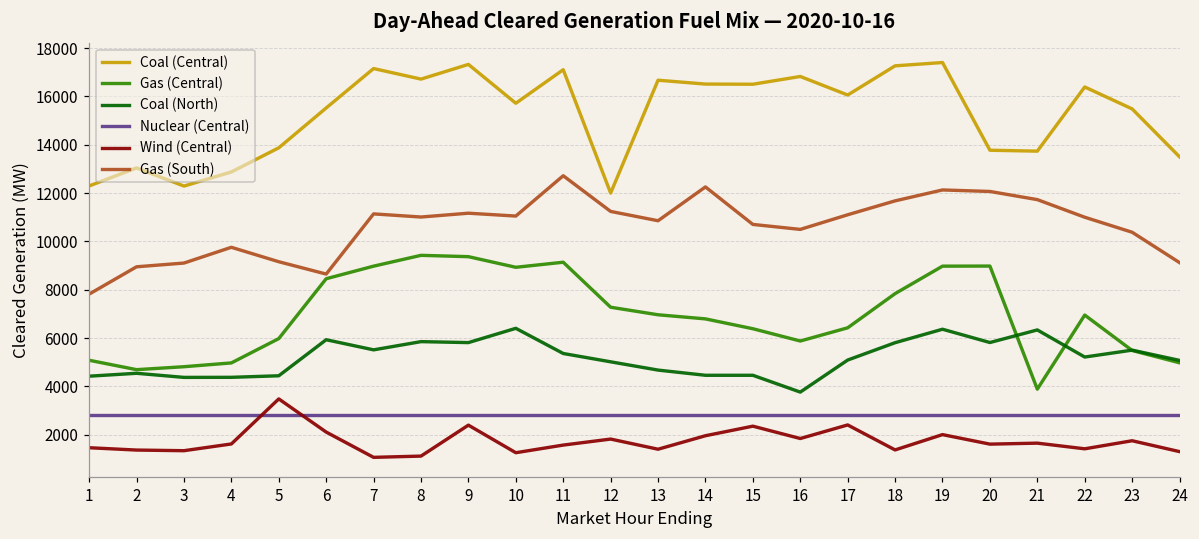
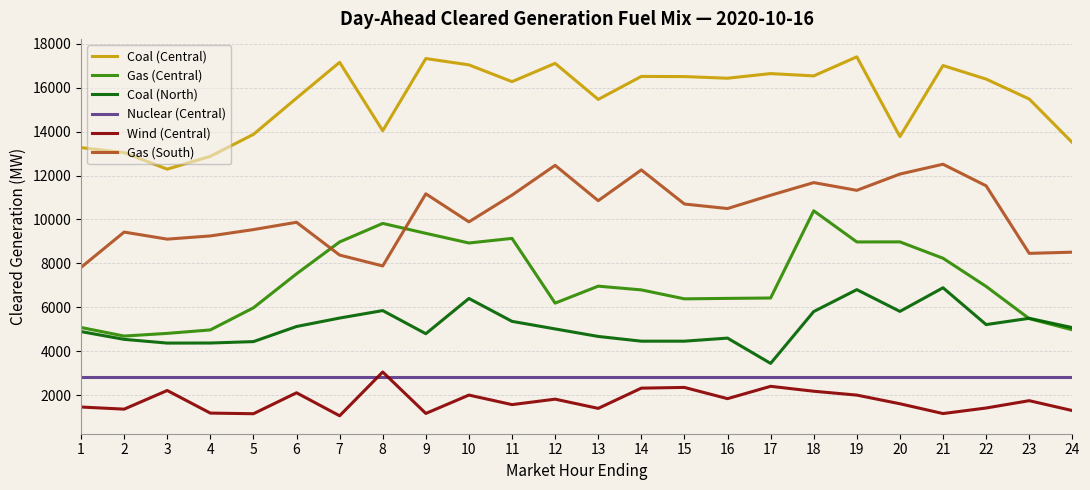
  {
    "Coal (Central)": {
-     "1": 12300,
+     "1": 13300,
      "3": 12300,
      "5": 13900,
      "6": 15500,
      "7": 17200,
-     "8": 16700,
+     "8": 14000,
      "9": 17300,
-     "10": 15700,
-     "11": 17100,
-     "12": 12000,
-     "13": 16700,
+     "10": 17000,
+     "11": 16300,
+     "12": 17100,
+     "13": 15500,
      "14": 16500,
      "15": 16500,
-     "16": 16800,
-     "17": 16100,
-     "18": 17300,
+     "16": 16400,
+     "17": 16600,
+     "18": 16500,
      "19": 17400,
      "20": 13800,
-     "21": 13700,
+     "21": 17000,
      "22": 16400,
      "23": 15500,
      "24": 13500
    },
    "Gas (Central)": {
      "1": 5100,
      "2": 4700,
      "3": 4800,
      "4": 5000,
      "5": 6000,
-     "6": 8500,
+     "6": 7500,
      "7": 9000,
-     "8": 9400,
+     "8": 9800,
      "9": 9400,
      "10": 8900,
      "11": 9100,
-     "12": 7300,
+     "12": 6200,
      "13": 7000,
      "14": 6800,
      "15": 6400,
-     "16": 5900,
+     "16": 6400,
      "17": 6400,
-     "18": 7800,
+     "18": 10400,
      "19": 9000,
      "20": 9000,
-     "21": 3900,
+     "21": 8200,
      "22": 7000
    },
    "Coal (North)": {
-     "1": 4400,
+     "1": 4900,
      "2": 4500,
      "3": 4400,
      "4": 4400,
      "5": 4400,
-     "6": 5900,
+     "6": 5100,
      "7": 5500,
      "8": 5900,
-     "9": 5800,
+     "9": 4800,
      "10": 6400,
      "11": 5400,
      "12": 5000,
      "13": 4700,
      "14": 4500,
      "15": 4500,
-     "16": 3800,
-     "17": 5100,
+     "16": 4600,
+     "17": 3400,
      "18": 5800,
-     "19": 6400,
+     "19": 6800,
      "20": 5800,
-     "21": 6300,
+     "21": 6900,
      "22": 5200
    },
    "Nuclear (Central)": {
      "1": 2800,
      "2": 2800,
      "3": 2800,
      "4": 2800,
      "5": 2800,
      "6": 2800,
      "7": 2800,
      "8": 2800,
      "9": 2800,
      "10": 2800,
      "11": 2800,
      "12": 2800,
      "13": 2800,
      "14": 2800,
      "15": 2800,
      "16": 2800,
      "17": 2800,
      "18": 2800,
      "19": 2800,
      "20": 2800,
      "21": 2800,
      "22": 2800,
      "23": 2800,
      "24": 2800
    },
    "Wind (Central)": {
      "1": 1500,
      "2": 1400,
-     "3": 1300,
-     "4": 1600,
-     "5": 3500,
+     "3": 2200,
+     "4": 1200,
+     "5": 1200,
      "6": 2100,
      "7": 1100,
-     "8": 1100,
-     "9": 2400,
-     "10": 1300,
+     "8": 3100,
+     "9": 1200,
+     "10": 2000,
      "11": 1600,
      "12": 1800,
      "13": 1400,
-     "14": 2000,
+     "14": 2300,
      "15": 2400,
      "16": 1800,
      "17": 2400,
-     "18": 1400,
+     "18": 2200,
      "19": 2000,
      "20": 1600,
-     "21": 1700,
+     "21": 1200,
      "22": 1400,
      "23": 1800,
      "24": 1300
    },
    "Gas (South)": {
      "1": 7800,
-     "2": 9000,
+     "2": 9400,
      "3": 9100,
-     "4": 9800,
-     "5": 9200,
-     "6": 8600,
-     "7": 11100,
-     "8": 11000,
+     "4": 9300,
+     "5": 9500,
+     "6": 9900,
+     "7": 8400,
+     "8": 7900,
      "9": 11200,
-     "10": 11000,
-     "11": 12700,
-     "12": 11200,
+     "10": 9900,
+     "11": 11100,
+     "12": 12500,
      "13": 10900,
      "14": 12300,
      "15": 10700,
      "16": 10500,
      "17": 11100,
      "18": 11700,
-     "19": 12100,
+     "19": 11300,
      "20": 12100,
-     "21": 11700,
-     "22": 11000,
-     "23": 10400,
-     "24": 9100
+     "21": 12500,
+     "22": 11500,
+     "23": 8500,
+     "24": 8500
    }
  }
